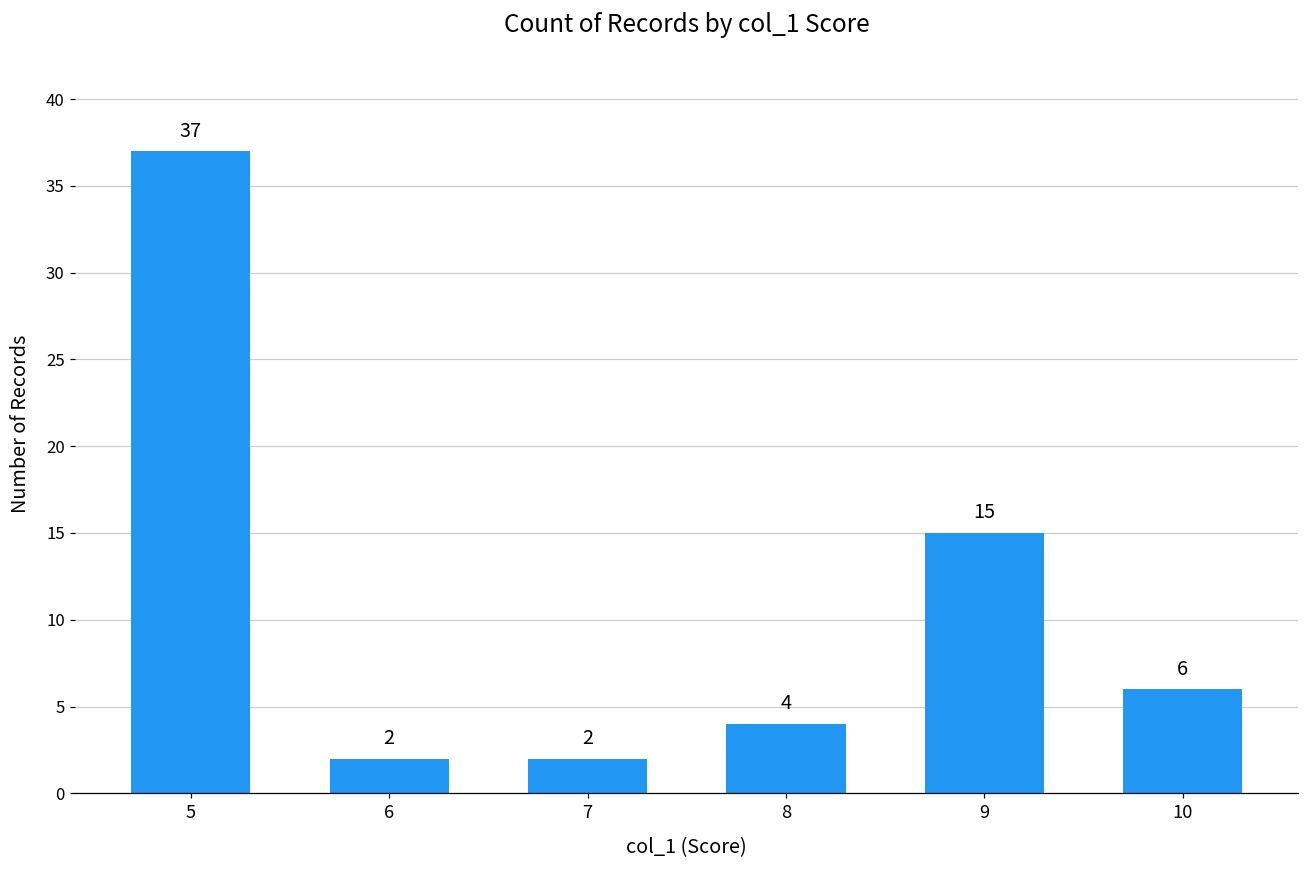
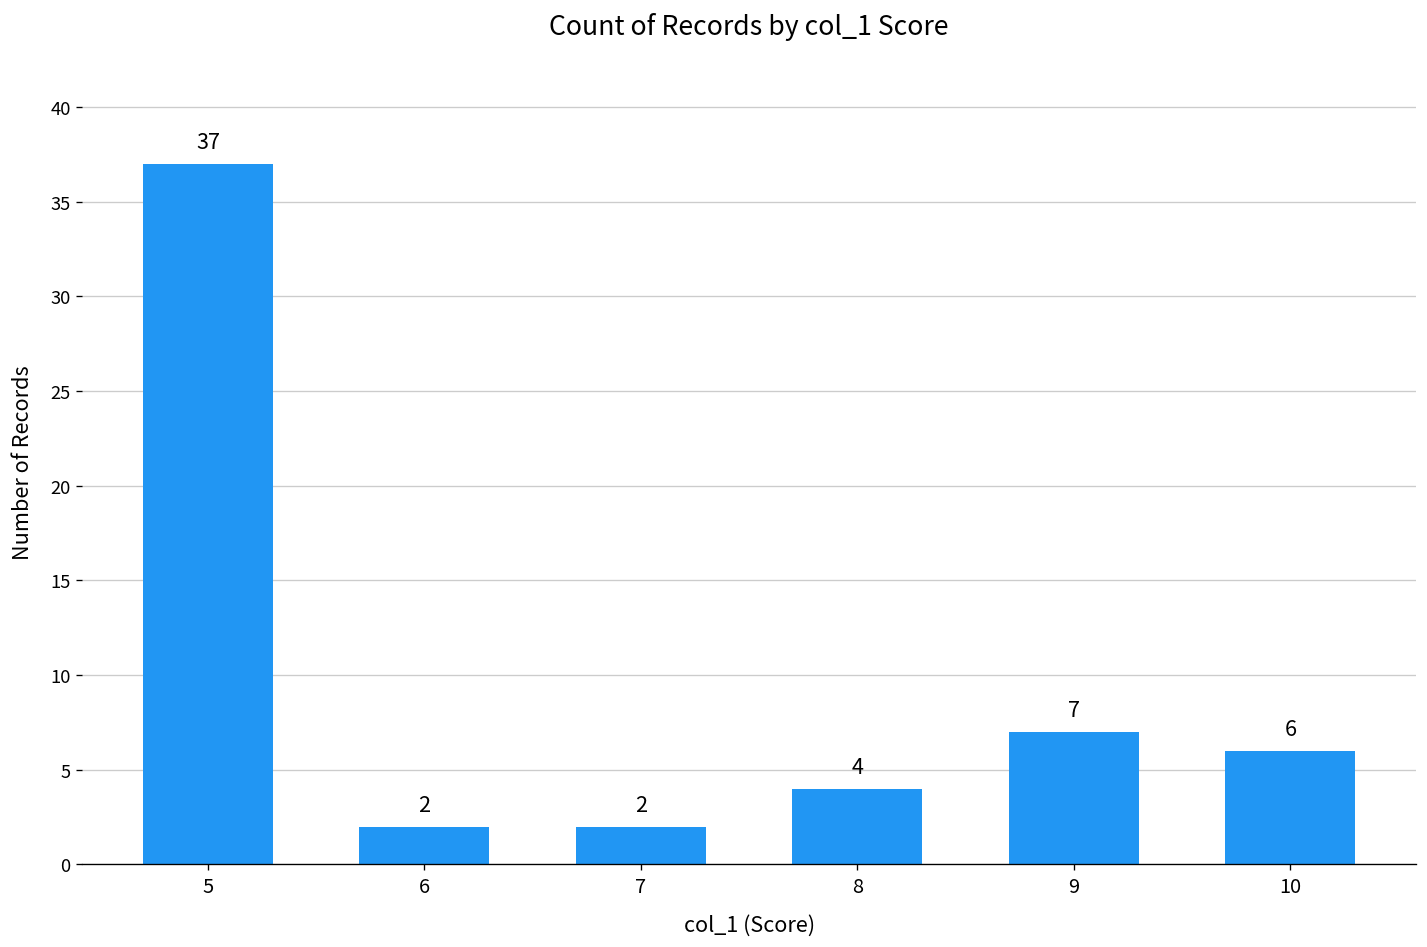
  {
    "5": 37,
    "6": 2,
    "7": 2,
    "8": 4,
-   "9": 15,
+   "9": 7,
    "10": 6
  }
